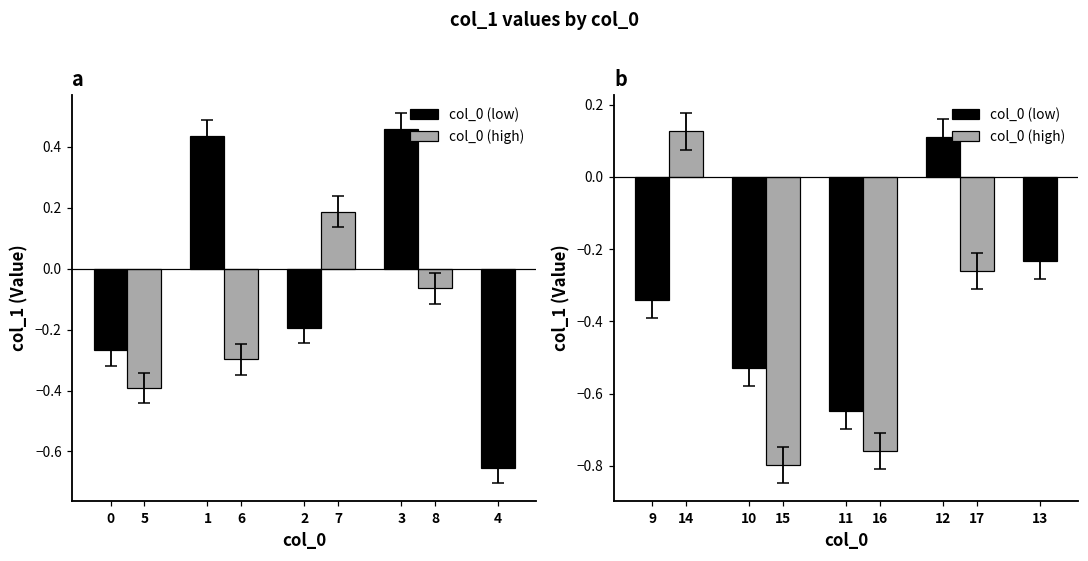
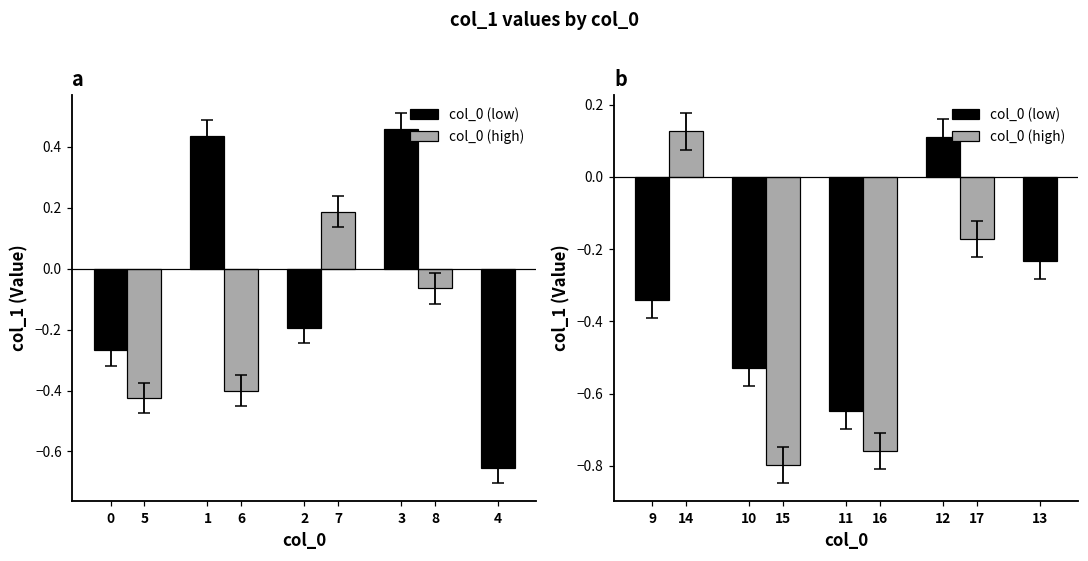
  {
    "a": {
      "col_0 (high)": {
-       "5": -0.39,
-       "6": -0.30,
+       "5": -0.42,
+       "6": -0.40,
        "7": 0.19,
        "8": -0.07
      }
    },
    "b": {
      "col_0 (high)": {
        "14": 0.13,
        "15": -0.80,
        "16": -0.76,
-       "17": -0.26
+       "17": -0.17
      }
    }
  }
